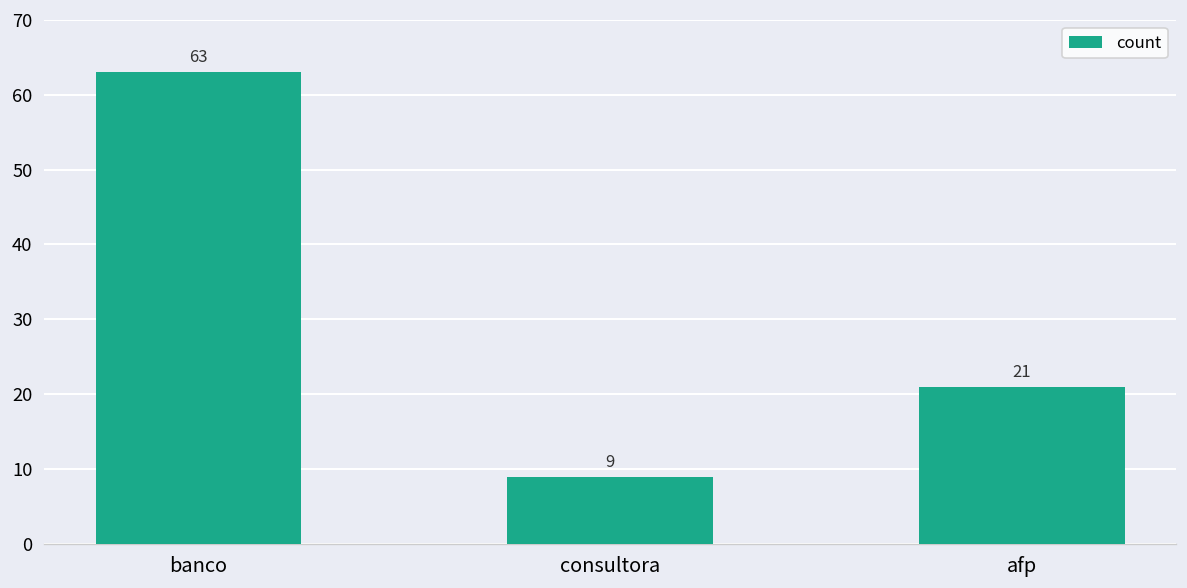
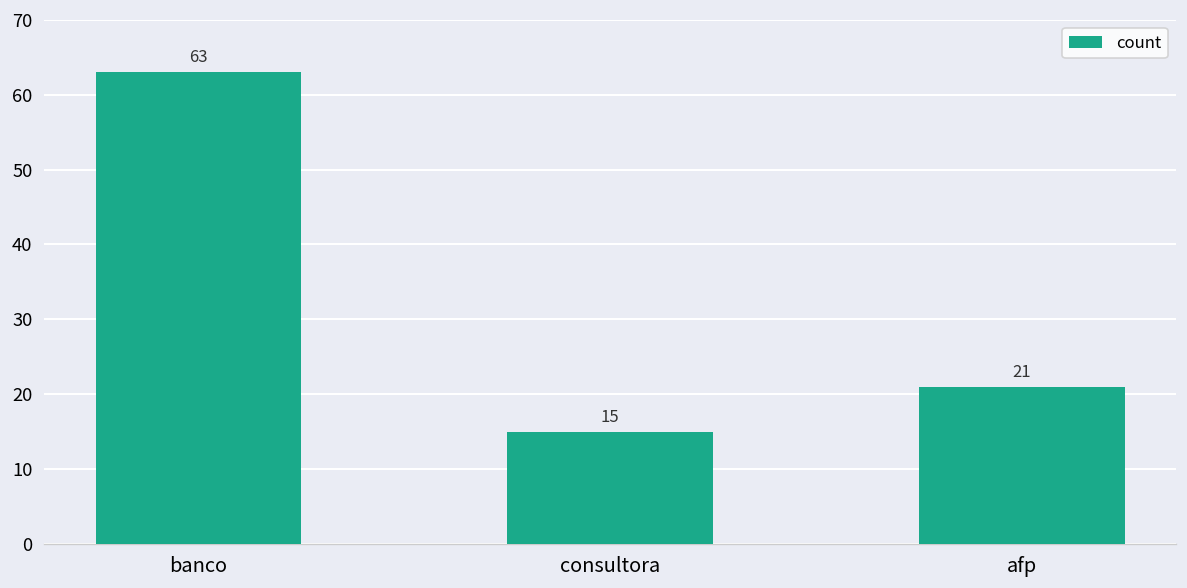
  {
    "banco": 63,
-   "consultora": 9,
+   "consultora": 15,
    "afp": 21
  }
